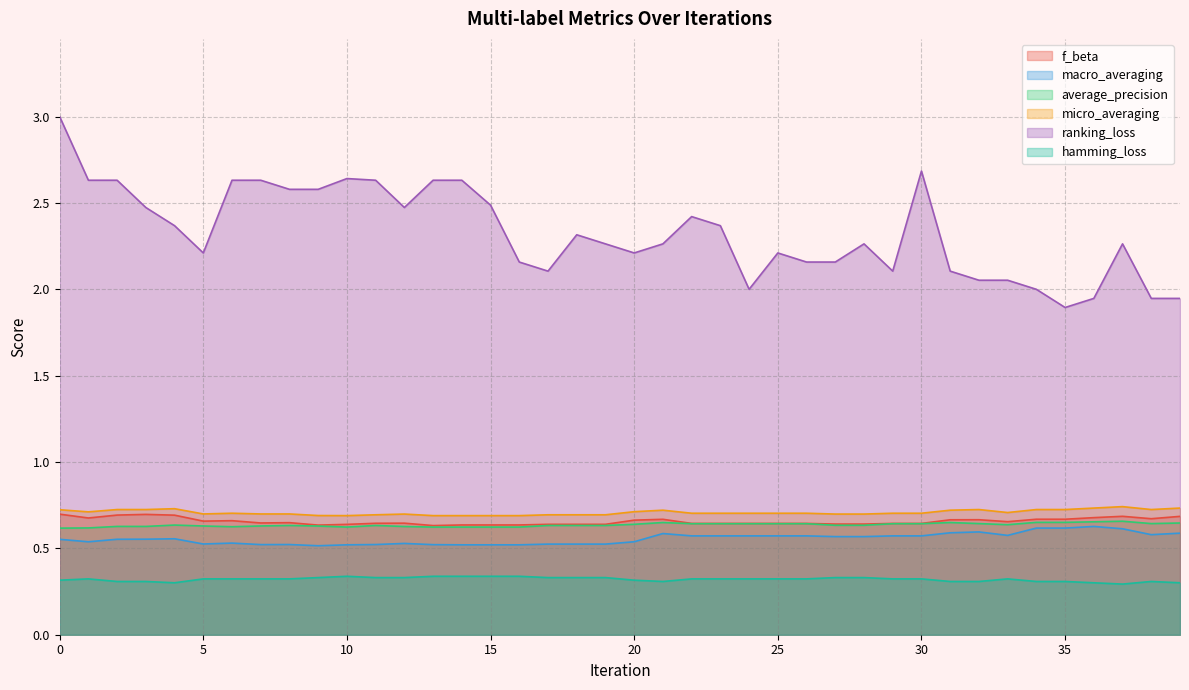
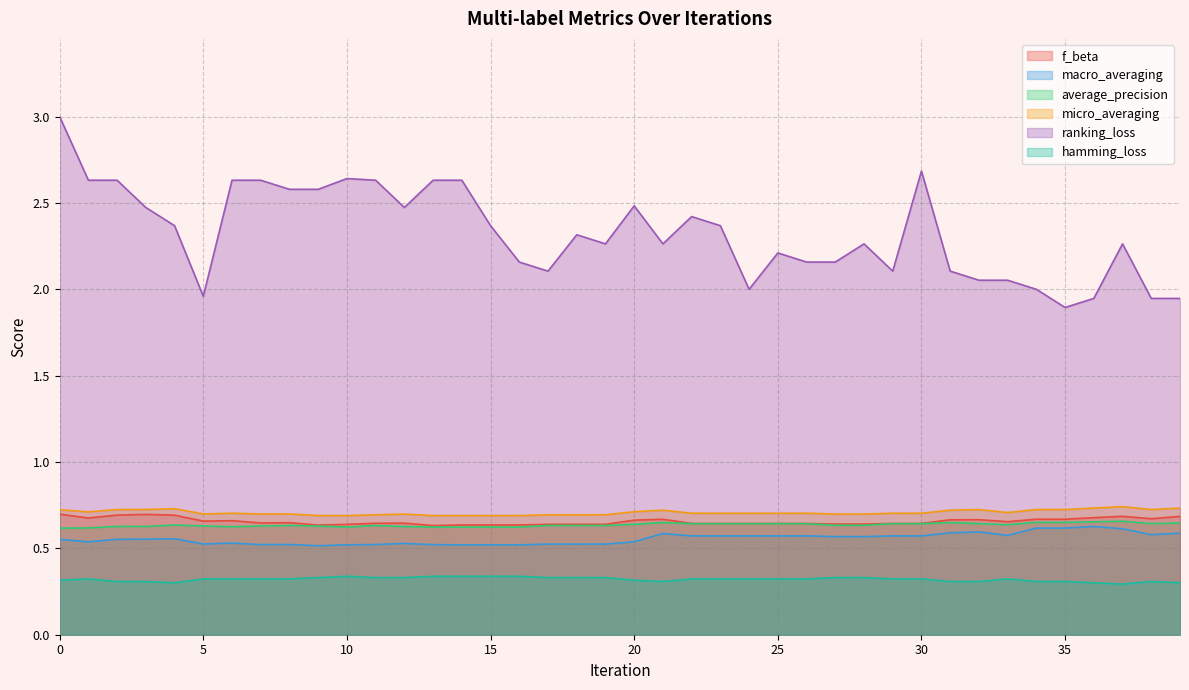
  {
    "ranking_loss": {
      "0": 3.00,
-     "5": 2.21,
+     "5": 1.96,
      "10": 2.64,
-     "15": 2.49,
-     "20": 2.21,
+     "15": 2.37,
+     "20": 2.48,
      "25": 2.21,
      "30": 2.68,
      "35": 1.89
    }
  }
